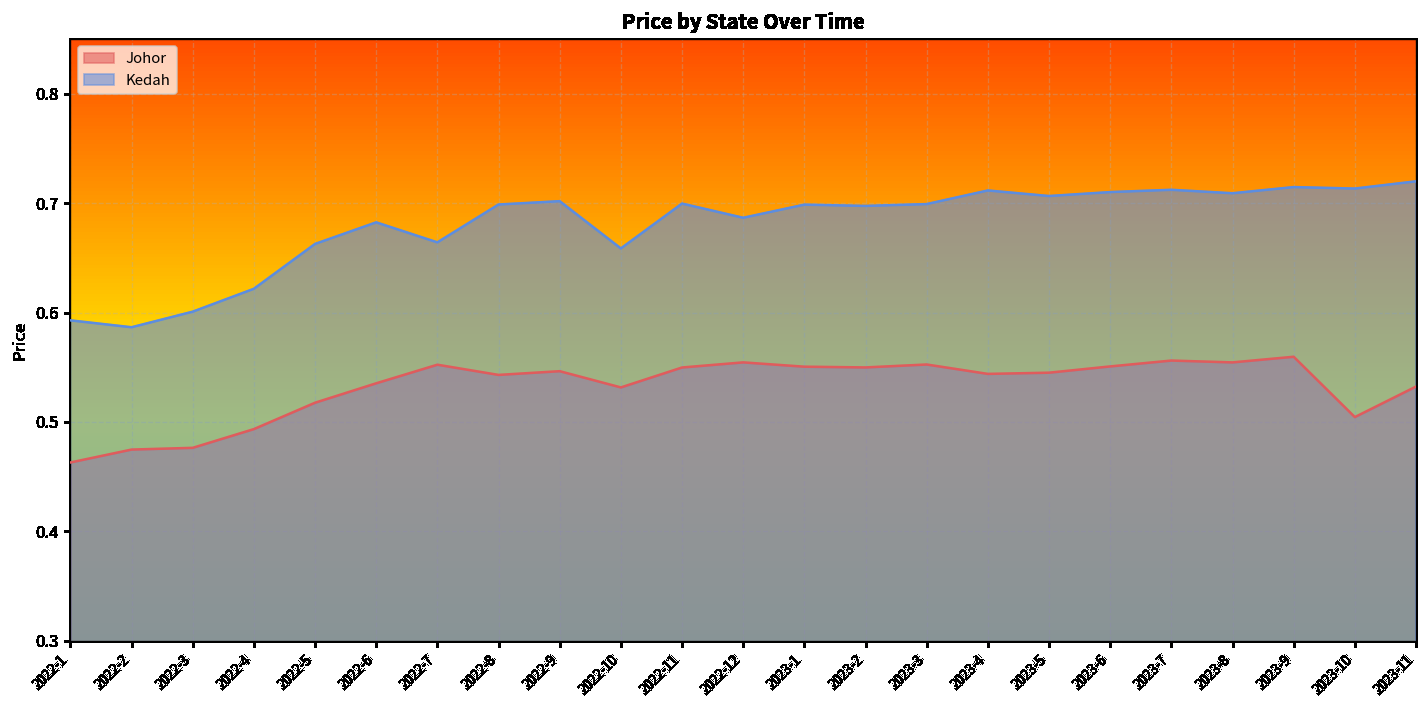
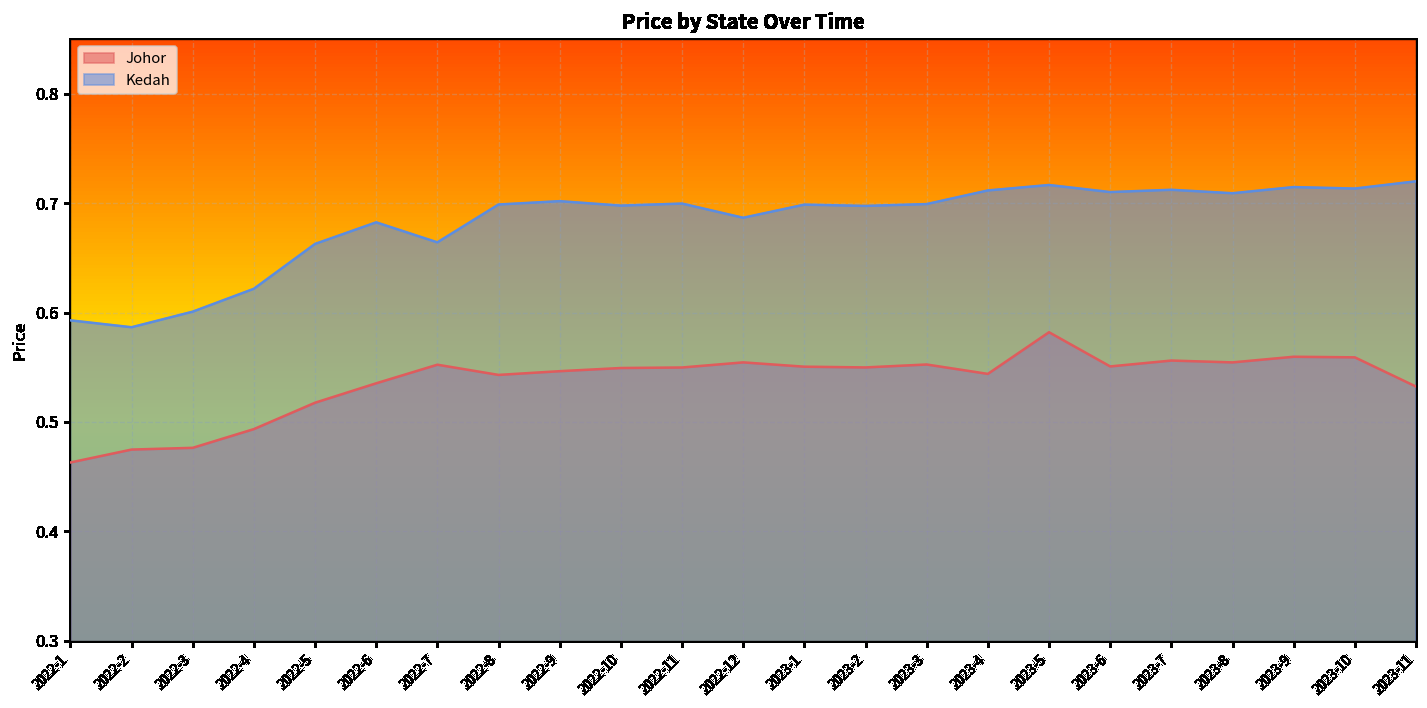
  {
    "Johor": {
      "2022-1": 0.46,
      "2022-2": 0.47,
      "2022-3": 0.48,
      "2022-4": 0.49,
      "2022-5": 0.52,
      "2022-6": 0.54,
      "2022-7": 0.55,
      "2022-8": 0.54,
      "2022-9": 0.55,
-     "2022-10": 0.53,
+     "2022-10": 0.55,
      "2022-11": 0.55,
      "2022-12": 0.55,
      "2023-1": 0.55,
      "2023-2": 0.55,
      "2023-3": 0.55,
      "2023-4": 0.54,
-     "2023-5": 0.55,
+     "2023-5": 0.58,
      "2023-6": 0.55,
      "2023-7": 0.56,
      "2023-8": 0.55,
      "2023-9": 0.56,
-     "2023-10": 0.50,
+     "2023-10": 0.56,
      "2023-11": 0.53
    },
    "Kedah": {
      "2022-1": 0.59,
      "2022-2": 0.59,
      "2022-3": 0.60,
      "2022-4": 0.62,
      "2022-5": 0.66,
      "2022-6": 0.68,
      "2022-7": 0.66,
      "2022-8": 0.70,
      "2022-9": 0.70,
-     "2022-10": 0.66,
+     "2022-10": 0.70,
      "2022-11": 0.70,
      "2022-12": 0.69,
      "2023-1": 0.70,
      "2023-2": 0.70,
      "2023-3": 0.70,
      "2023-4": 0.71,
-     "2023-5": 0.71,
+     "2023-5": 0.72,
      "2023-6": 0.71,
      "2023-7": 0.71,
      "2023-8": 0.71,
      "2023-9": 0.71,
      "2023-10": 0.71,
      "2023-11": 0.72
    }
  }
